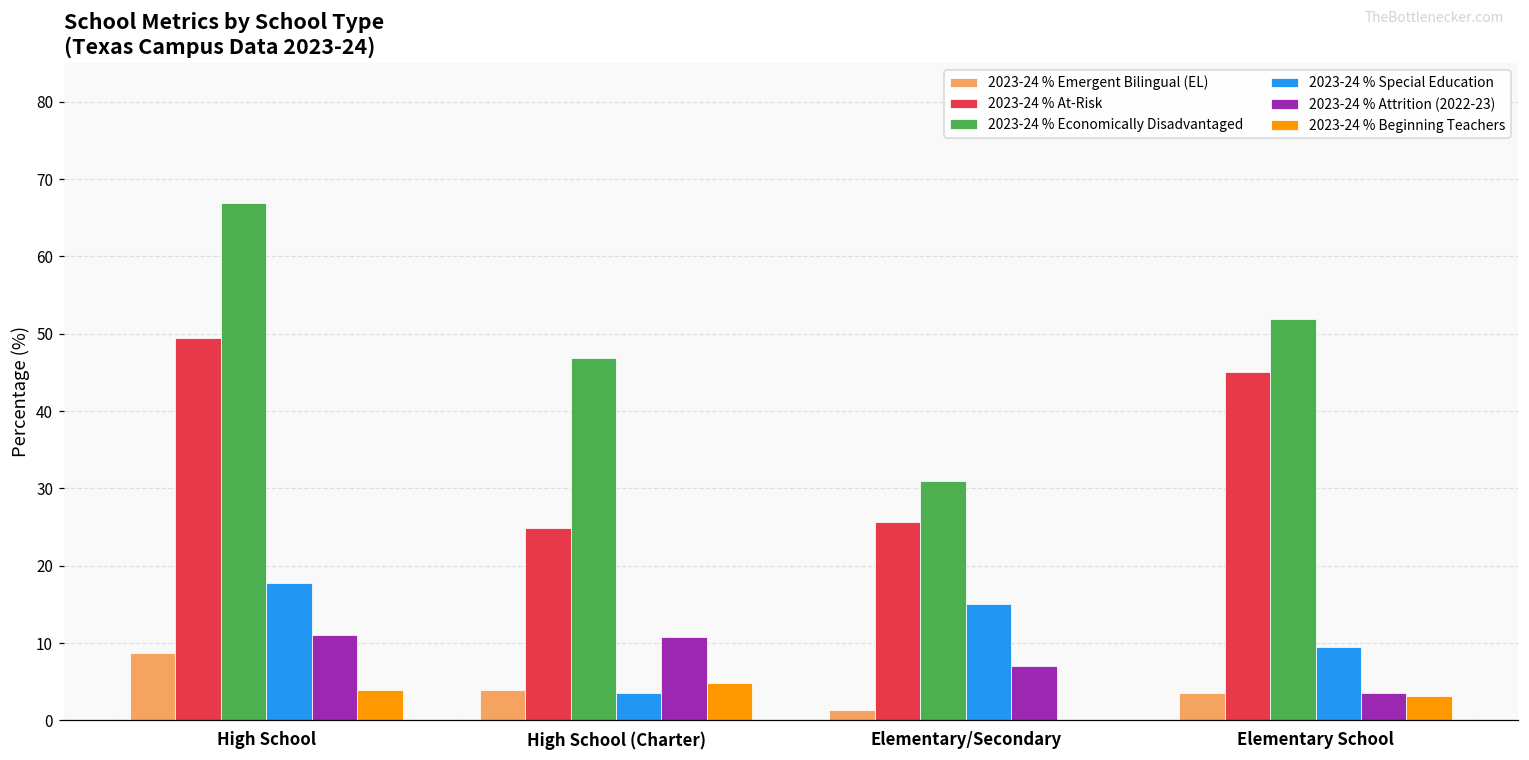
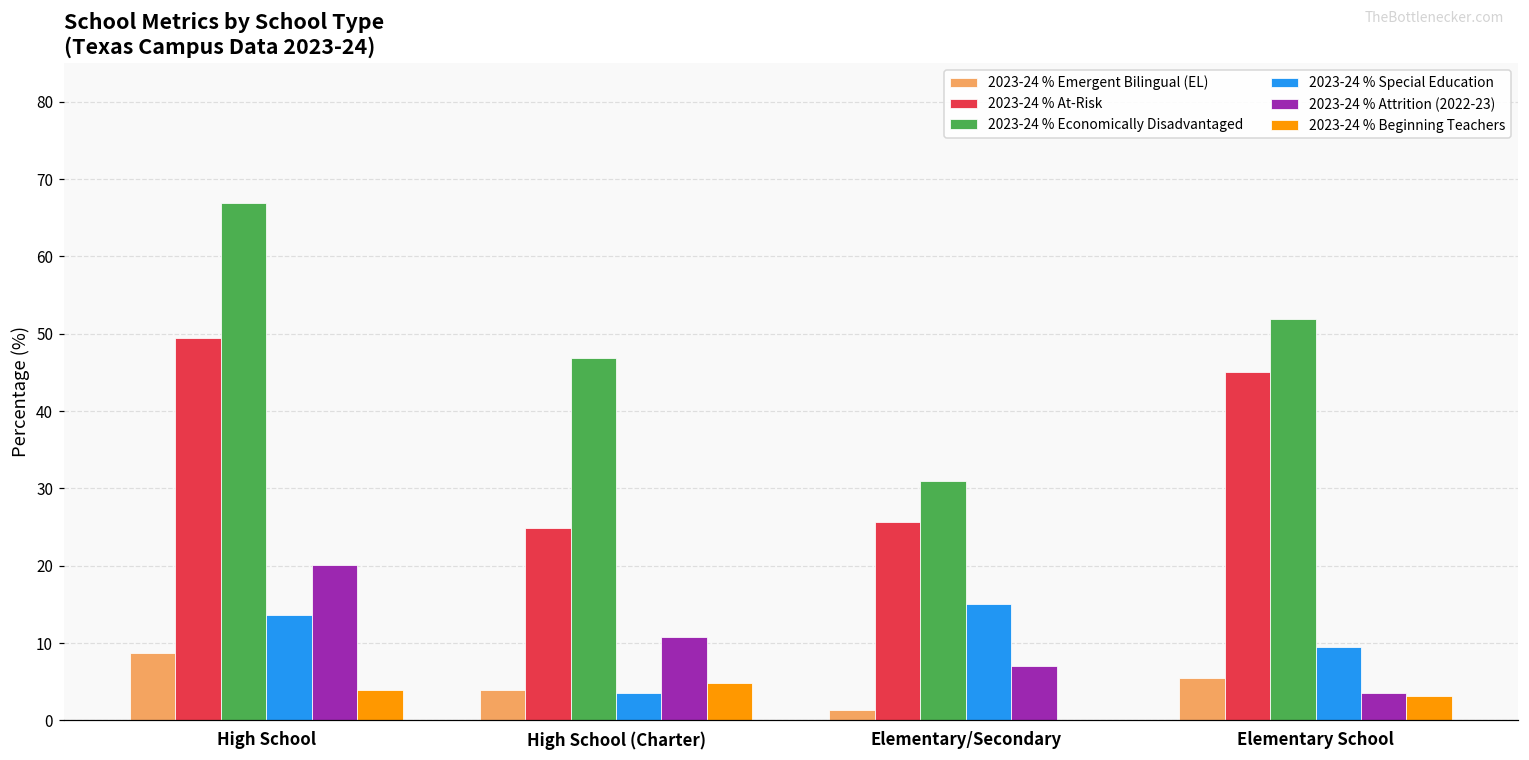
  {
    "2023-24 % Emergent Bilingual (EL)": {
      "High School": 9,
      "High School (Charter)": 4,
      "Elementary/Secondary": 1,
-     "Elementary School": 4
+     "Elementary School": 6
    },
    "2023-24 % At-Risk": {
      "High School": 49,
      "High School (Charter)": 25,
      "Elementary/Secondary": 26,
      "Elementary School": 45
    },
    "2023-24 % Economically Disadvantaged": {
      "High School": 67,
      "High School (Charter)": 47,
      "Elementary/Secondary": 31,
      "Elementary School": 52
    },
    "2023-24 % Special Education": {
-     "High School": 18,
+     "High School": 14,
      "High School (Charter)": 4,
      "Elementary/Secondary": 15,
      "Elementary School": 10
    },
    "2023-24 % Attrition (2022-23)": {
-     "High School": 11,
+     "High School": 20,
      "High School (Charter)": 11,
      "Elementary/Secondary": 7,
      "Elementary School": 4
    },
    "2023-24 % Beginning Teachers": {
      "High School": 4,
      "High School (Charter)": 5,
      "Elementary/Secondary": 0,
      "Elementary School": 3
    }
  }
